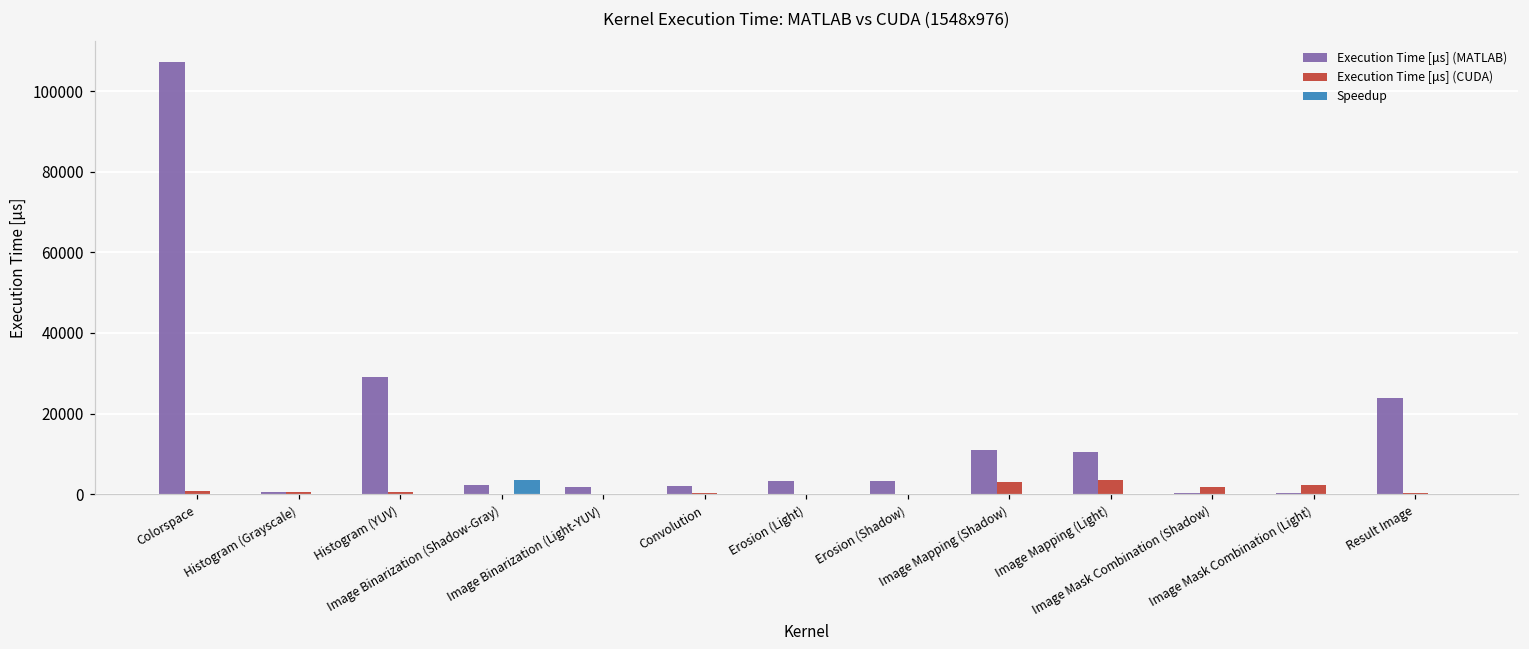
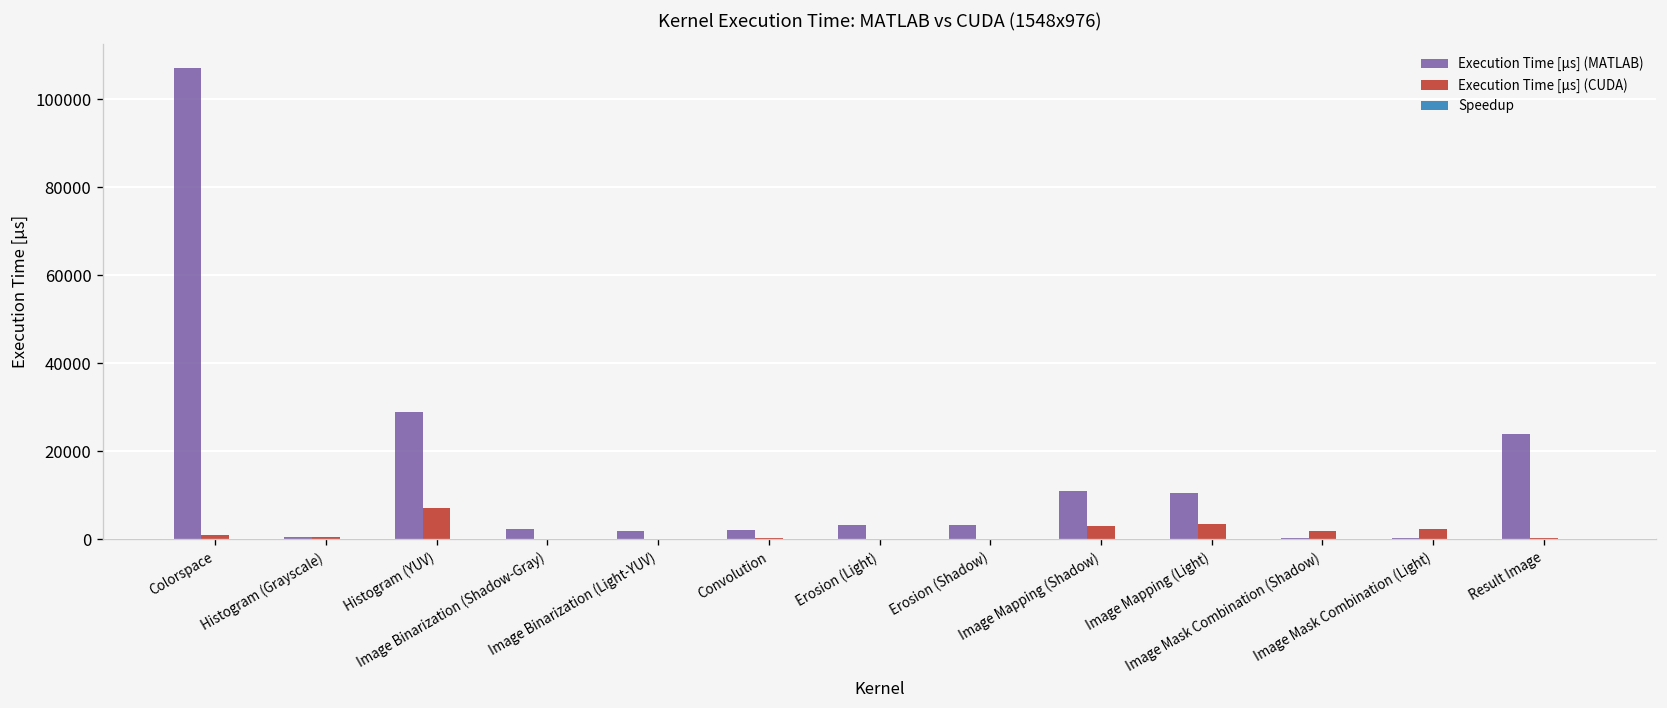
  {
    "Execution Time [μs] (MATLAB)": {
      "Colorspace": 107000,
      "Histogram (YUV)": 29000,
      "Image Binarization (Shadow-Gray)": 2000,
      "Image Binarization (Light-YUV)": 2000,
      "Convolution": 2000,
      "Erosion (Light)": 3000,
      "Erosion (Shadow)": 3000,
      "Image Mapping (Shadow)": 11000,
      "Image Mapping (Light)": 10000,
      "Result Image": 24000
    },
    "Execution Time [μs] (CUDA)": {
      "Colorspace": 1000,
-     "Histogram (YUV)": 1000,
+     "Histogram (YUV)": 7000,
      "Image Mapping (Shadow)": 3000,
      "Image Mapping (Light)": 4000,
      "Image Mask Combination (Shadow)": 2000,
      "Image Mask Combination (Light)": 2000
    },
    "Speedup": {
-     "Image Binarization (Shadow-Gray)": 3000
+     "Image Binarization (Shadow-Gray)": 0
    }
  }
